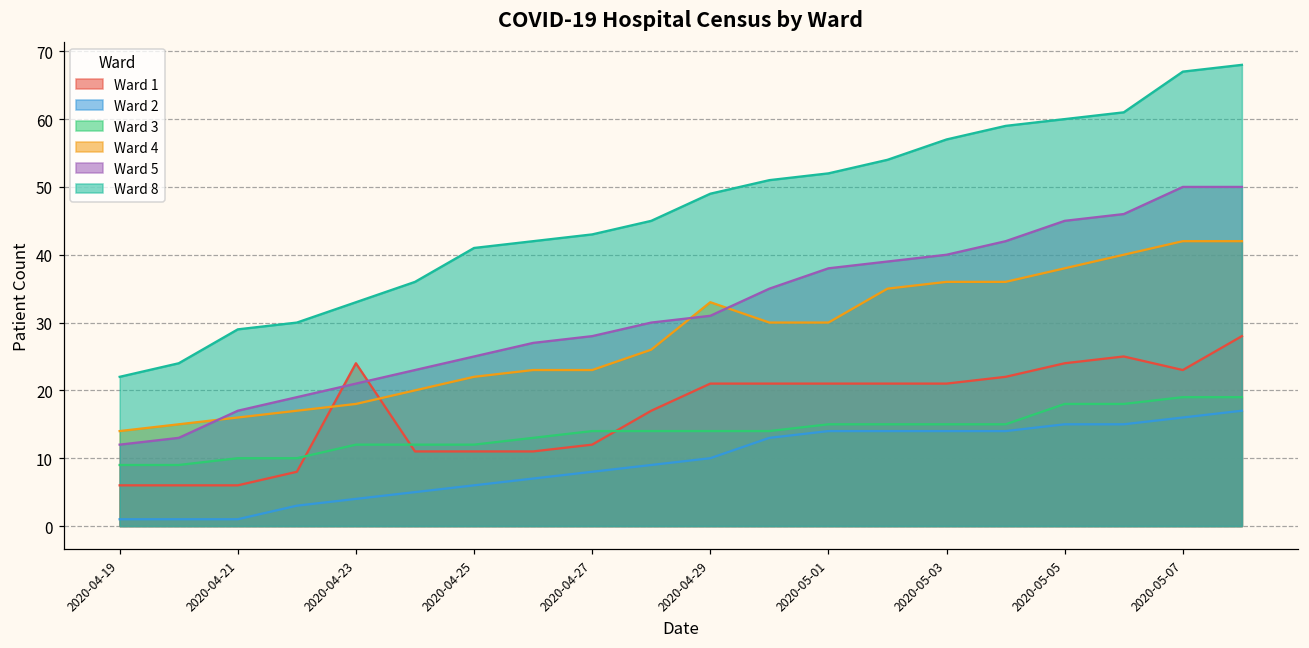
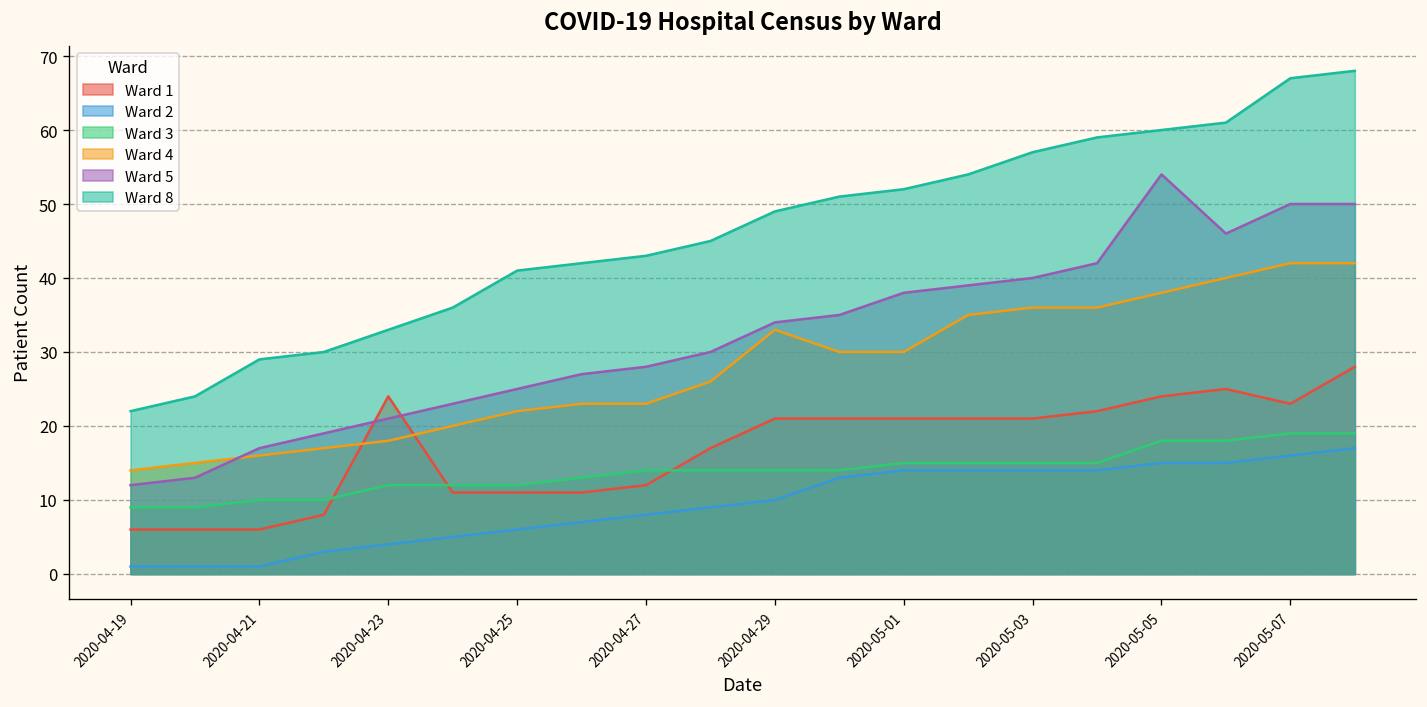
  {
    "Ward 1": {
      "2020-04-19": 6,
      "2020-04-21": 6,
      "2020-04-23": 24,
      "2020-04-25": 11,
      "2020-04-27": 12,
      "2020-04-29": 21,
      "2020-05-01": 21,
      "2020-05-03": 21,
      "2020-05-05": 24,
      "2020-05-07": 23
    },
    "Ward 2": {
      "2020-04-19": 1,
      "2020-04-21": 1,
      "2020-04-23": 4,
      "2020-04-25": 6,
      "2020-04-27": 8,
      "2020-04-29": 10,
      "2020-05-01": 14,
      "2020-05-03": 14,
      "2020-05-05": 15,
      "2020-05-07": 16
    },
    "Ward 4": {
      "2020-04-19": 14,
      "2020-04-21": 16,
      "2020-04-23": 18,
      "2020-04-25": 22,
      "2020-04-27": 23,
      "2020-04-29": 33,
      "2020-05-01": 30,
      "2020-05-03": 36,
      "2020-05-05": 38,
      "2020-05-07": 42
    },
    "Ward 5": {
      "2020-04-19": 12,
      "2020-04-21": 17,
      "2020-04-23": 21,
      "2020-04-25": 25,
      "2020-04-27": 28,
-     "2020-04-29": 31,
+     "2020-04-29": 34,
      "2020-05-01": 38,
      "2020-05-03": 40,
-     "2020-05-05": 45,
+     "2020-05-05": 54,
      "2020-05-07": 50
    }
  }
